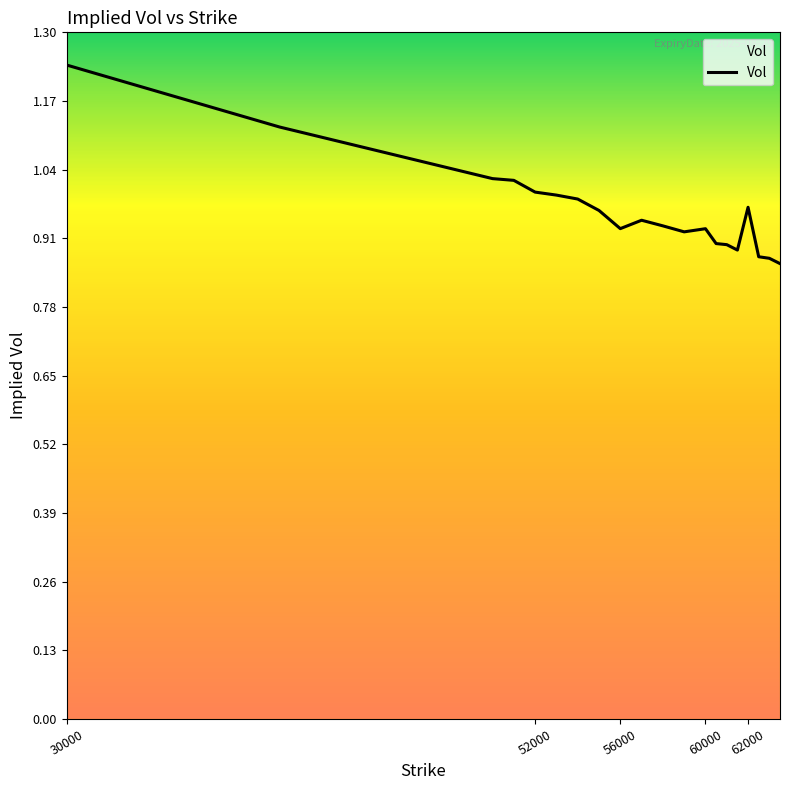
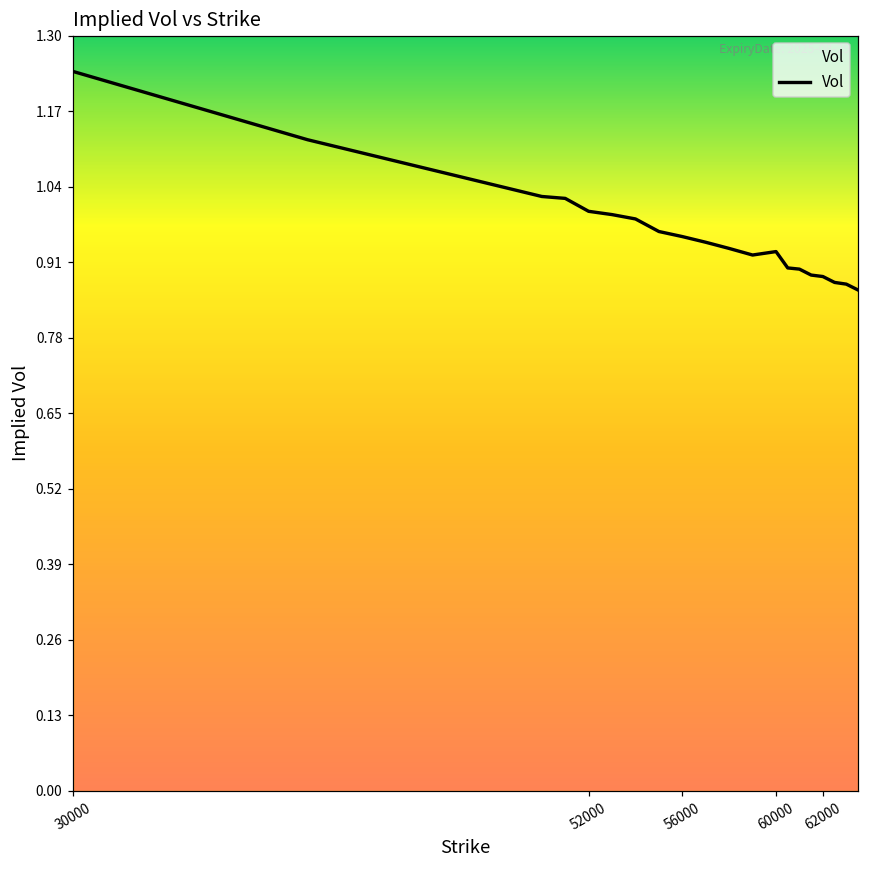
  {
    "30000": 1.24,
    "52000": 1.00,
-   "56000": 0.93,
+   "56000": 0.95,
    "60000": 0.93,
-   "62000": 0.97
+   "62000": 0.89
  }
